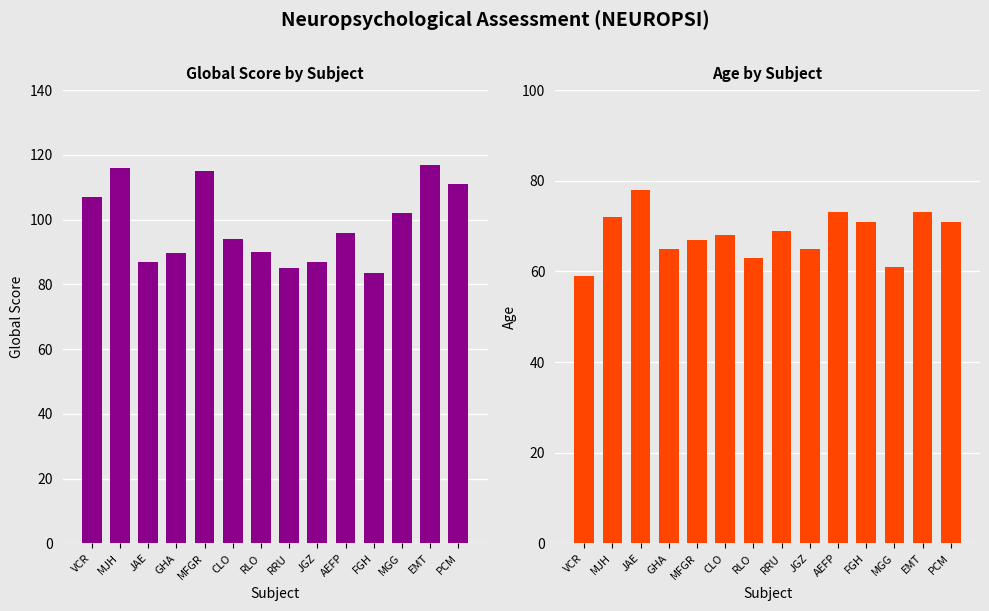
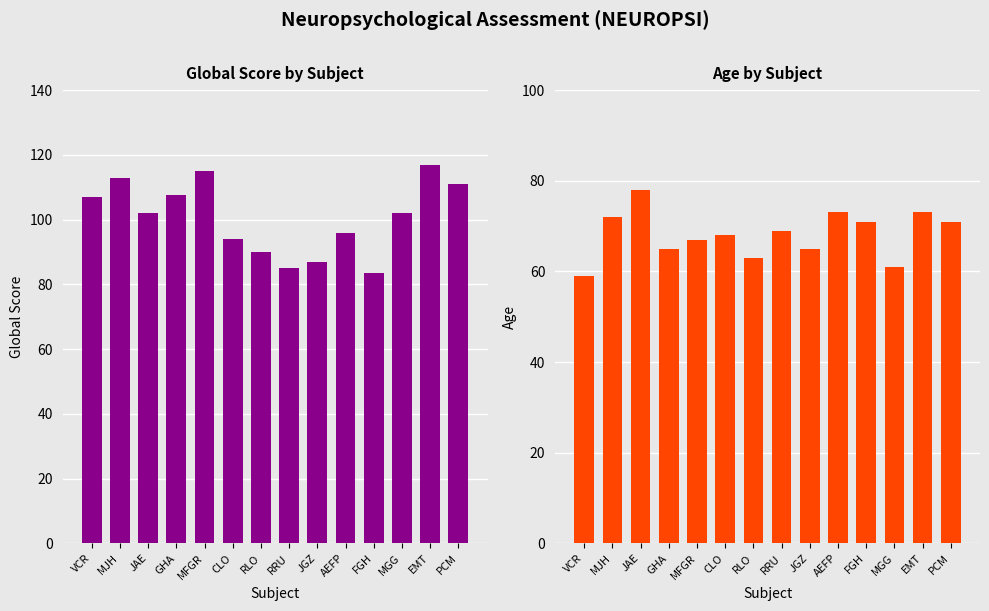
  {
    "Global Score by Subject": {
      "VCR": 107,
-     "MJH": 116,
-     "JAE": 87,
-     "GHA": 90,
+     "MJH": 113,
+     "JAE": 102,
+     "GHA": 108,
      "MFGR": 115,
      "CLO": 94,
      "RLO": 90,
      "RRU": 85,
      "JGZ": 87,
      "AEFP": 96,
      "FGH": 84,
      "MGG": 102,
      "EMT": 117,
      "PCM": 111
    },
    "Age by Subject": {
      "VCR": 59,
      "MJH": 72,
      "JAE": 78,
      "GHA": 65,
      "MFGR": 67,
      "CLO": 68,
      "RLO": 63,
      "RRU": 69,
      "JGZ": 65,
      "AEFP": 73,
      "FGH": 71,
      "MGG": 61,
      "EMT": 73,
      "PCM": 71
    }
  }
